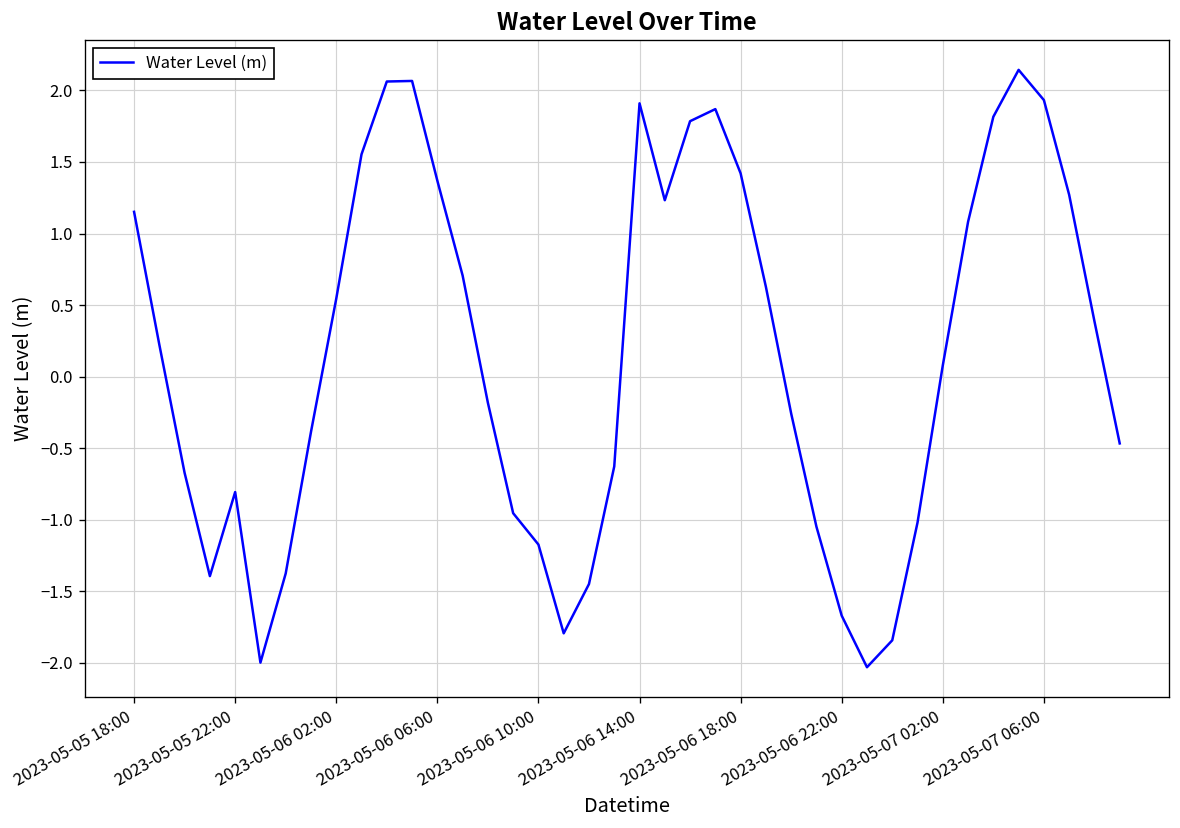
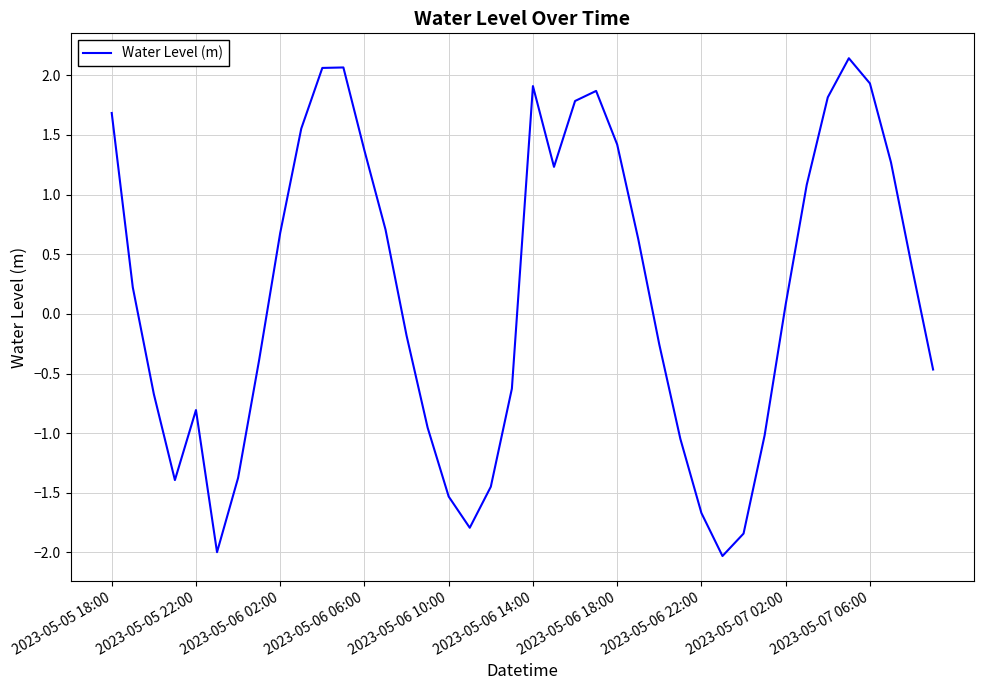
  {
-   "2023-05-05 18:00": 1.15,
+   "2023-05-05 18:00": 1.68,
    "2023-05-05 22:00": -0.81,
-   "2023-05-06 02:00": 0.54,
+   "2023-05-06 02:00": 0.68,
    "2023-05-06 06:00": 1.37,
-   "2023-05-06 10:00": -1.17,
+   "2023-05-06 10:00": -1.53,
    "2023-05-06 14:00": 1.91,
    "2023-05-06 18:00": 1.42,
    "2023-05-06 22:00": -1.67,
    "2023-05-07 02:00": 0.08,
    "2023-05-07 06:00": 1.93
  }
